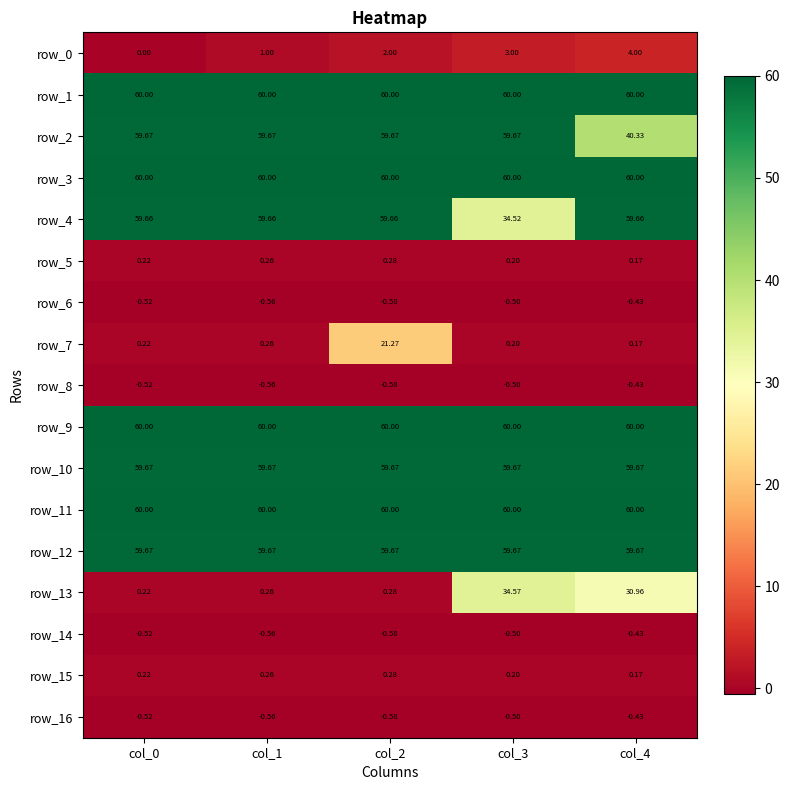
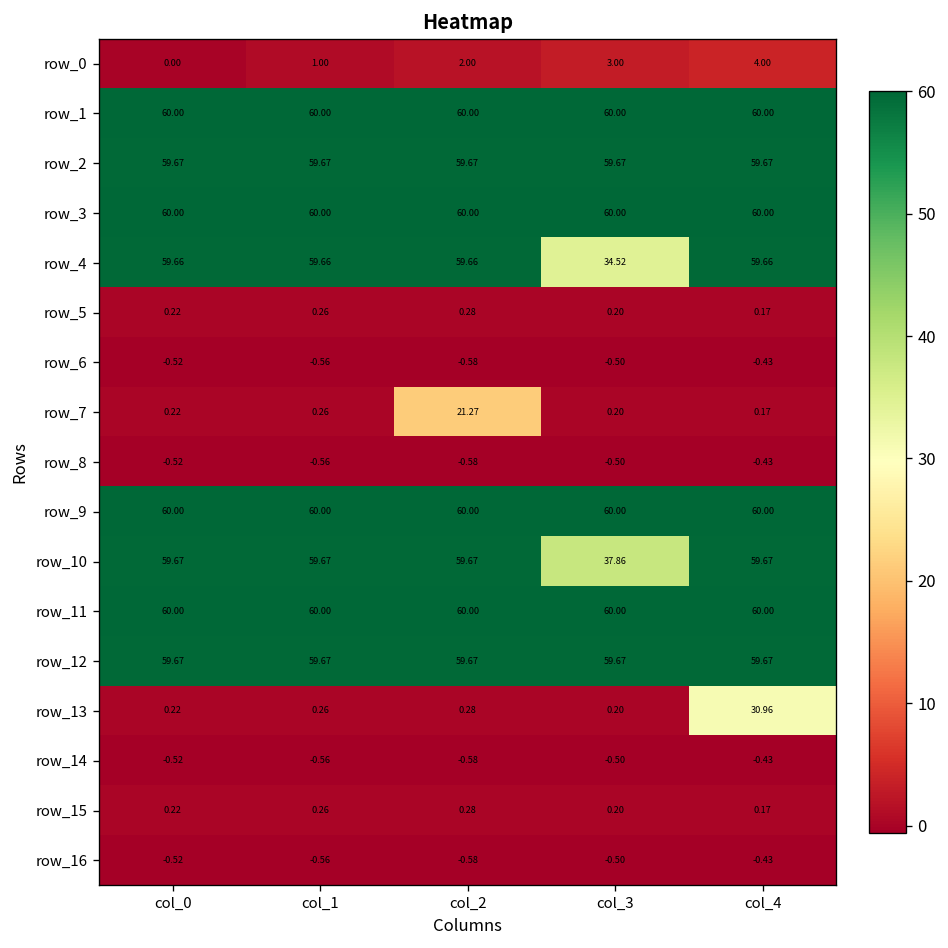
  {
    "row_0": {
      "col_0": 0.00,
      "col_1": 1.00,
      "col_2": 2.00,
      "col_3": 3.00,
      "col_4": 4.00
    },
    "row_1": {
      "col_0": 60.00,
      "col_1": 60.00,
      "col_2": 60.00,
      "col_3": 60.00,
      "col_4": 60.00
    },
    "row_2": {
      "col_0": 59.67,
      "col_1": 59.67,
      "col_2": 59.67,
      "col_3": 59.67,
-     "col_4": 40.33
+     "col_4": 59.67
    },
    "row_3": {
      "col_0": 60.00,
      "col_1": 60.00,
      "col_2": 60.00,
      "col_3": 60.00,
      "col_4": 60.00
    },
    "row_4": {
      "col_0": 59.66,
      "col_1": 59.66,
      "col_2": 59.66,
      "col_3": 34.52,
      "col_4": 59.66
    },
    "row_5": {
      "col_0": 0.22,
      "col_1": 0.26,
      "col_2": 0.28,
      "col_3": 0.20,
      "col_4": 0.17
    },
    "row_6": {
      "col_0": -0.52,
      "col_1": -0.56,
      "col_2": -0.58,
      "col_3": -0.50,
      "col_4": -0.43
    },
    "row_7": {
      "col_0": 0.22,
      "col_1": 0.26,
      "col_2": 21.27,
      "col_3": 0.20,
      "col_4": 0.17
    },
    "row_8": {
      "col_0": -0.52,
      "col_1": -0.56,
      "col_2": -0.58,
      "col_3": -0.50,
      "col_4": -0.43
    },
    "row_9": {
      "col_0": 60.00,
      "col_1": 60.00,
      "col_2": 60.00,
      "col_3": 60.00,
      "col_4": 60.00
    },
    "row_10": {
      "col_0": 59.67,
      "col_1": 59.67,
      "col_2": 59.67,
-     "col_3": 59.67,
+     "col_3": 37.86,
      "col_4": 59.67
    },
    "row_11": {
      "col_0": 60.00,
      "col_1": 60.00,
      "col_2": 60.00,
      "col_3": 60.00,
      "col_4": 60.00
    },
    "row_12": {
      "col_0": 59.67,
      "col_1": 59.67,
      "col_2": 59.67,
      "col_3": 59.67,
      "col_4": 59.67
    },
    "row_13": {
      "col_0": 0.22,
      "col_1": 0.26,
      "col_2": 0.28,
-     "col_3": 34.57,
+     "col_3": 0.20,
      "col_4": 30.96
    },
    "row_14": {
      "col_0": -0.52,
      "col_1": -0.56,
      "col_2": -0.58,
      "col_3": -0.50,
      "col_4": -0.43
    },
    "row_15": {
      "col_0": 0.22,
      "col_1": 0.26,
      "col_2": 0.28,
      "col_3": 0.20,
      "col_4": 0.17
    },
    "row_16": {
      "col_0": -0.52,
      "col_1": -0.56,
      "col_2": -0.58,
      "col_3": -0.50,
      "col_4": -0.43
    }
  }
